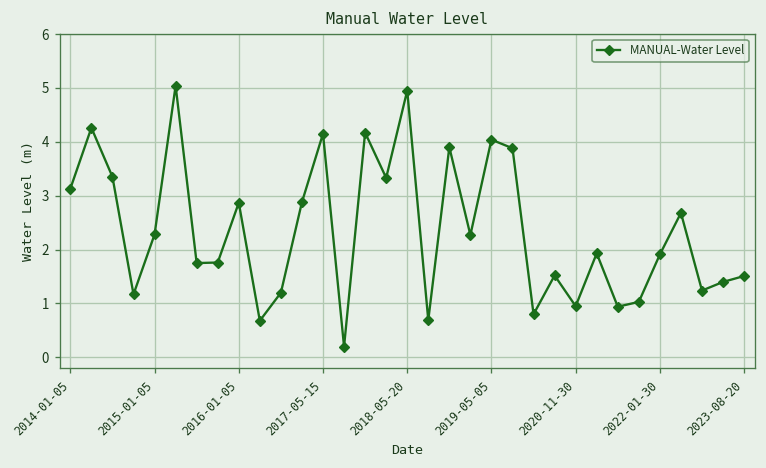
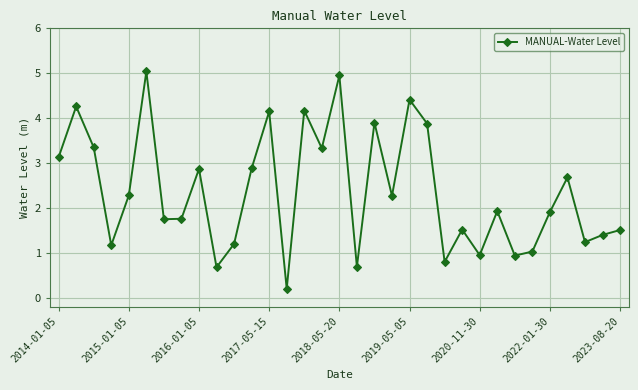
  {
    "2014-01-05": 3.1,
    "2015-01-05": 2.3,
    "2016-01-05": 2.9,
    "2017-05-15": 4.2,
    "2018-05-20": 4.9,
-   "2019-05-05": 4.0,
+   "2019-05-05": 4.4,
    "2020-11-30": 0.9,
    "2022-01-30": 1.9,
    "2023-08-20": 1.5
  }
